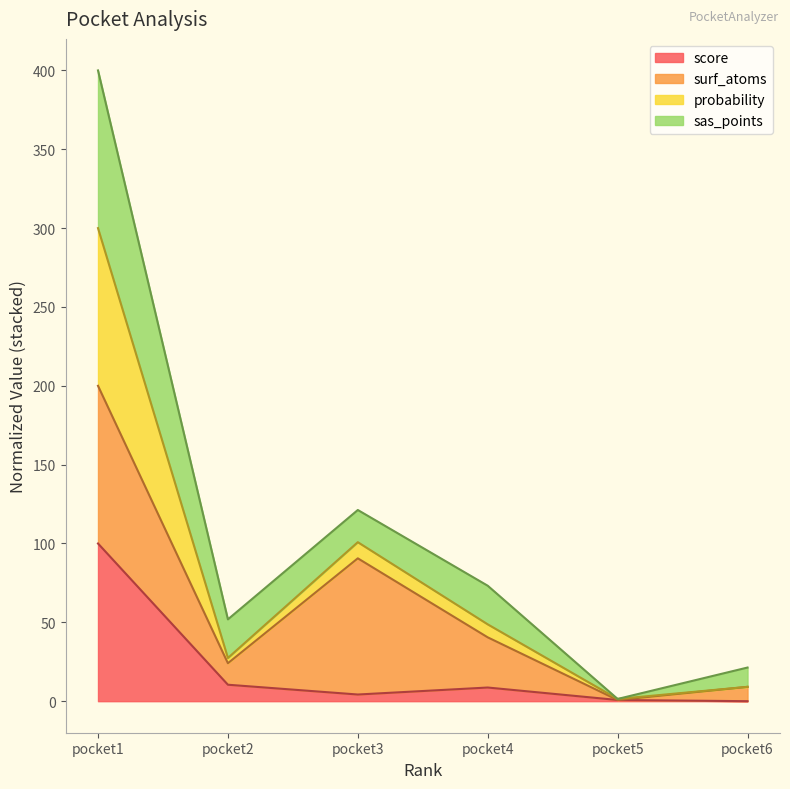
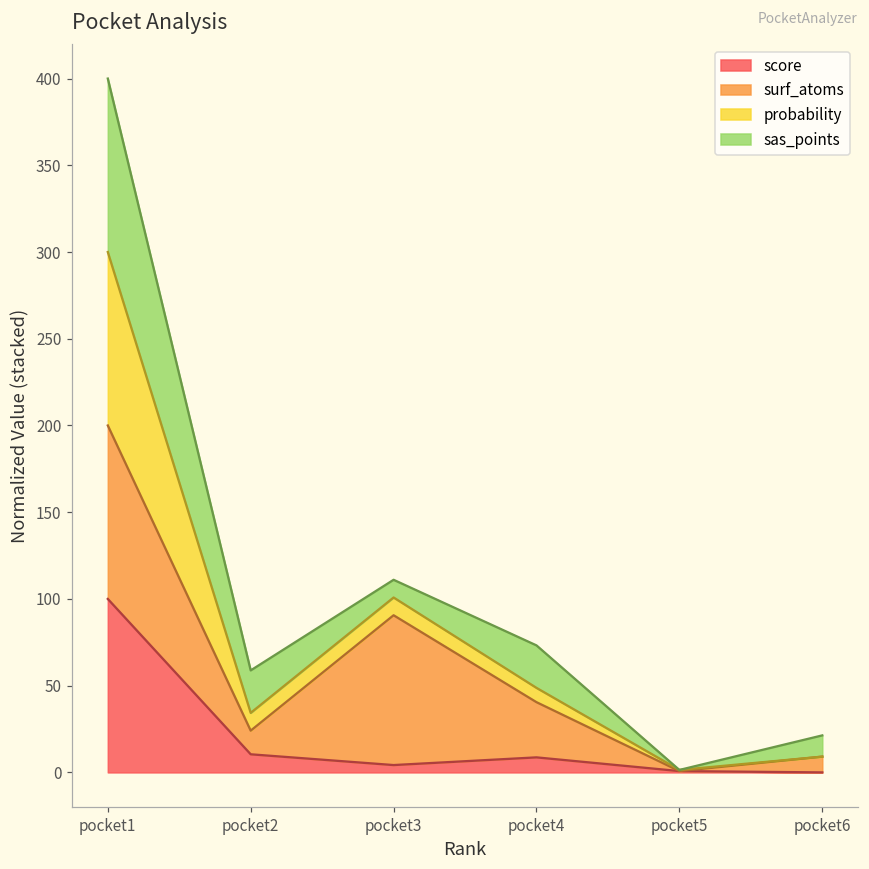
  {
    "score": {
      "pocket1": 100,
      "pocket2": 10,
      "pocket3": 4,
      "pocket4": 9,
      "pocket6": 0
    },
    "surf_atoms": {
      "pocket1": 100,
      "pocket2": 14,
      "pocket3": 86,
      "pocket4": 32
    },
    "probability": {
      "pocket1": 100,
-     "pocket2": 3,
+     "pocket2": 10,
      "pocket3": 10,
      "pocket4": 8
    },
    "sas_points": {
      "pocket1": 100,
      "pocket2": 24,
-     "pocket3": 20,
+     "pocket3": 10,
      "pocket4": 24,
      "pocket6": 12
    }
  }
